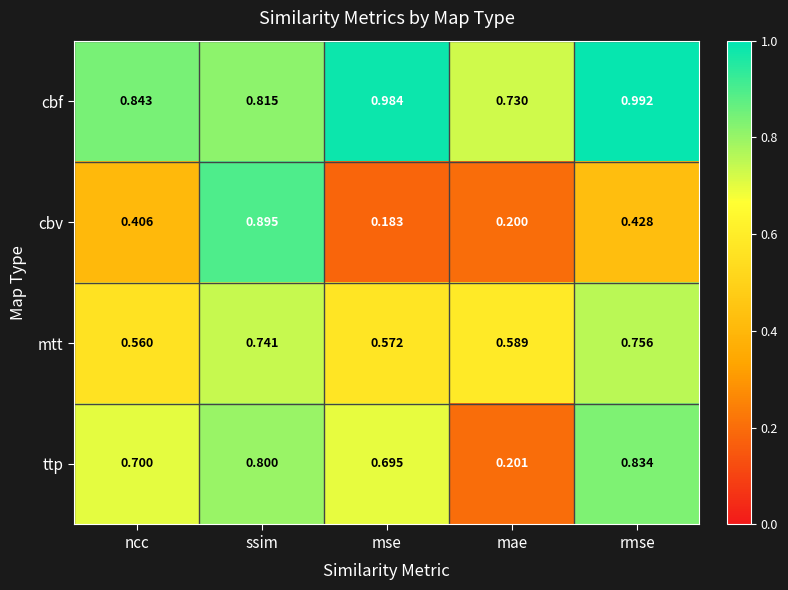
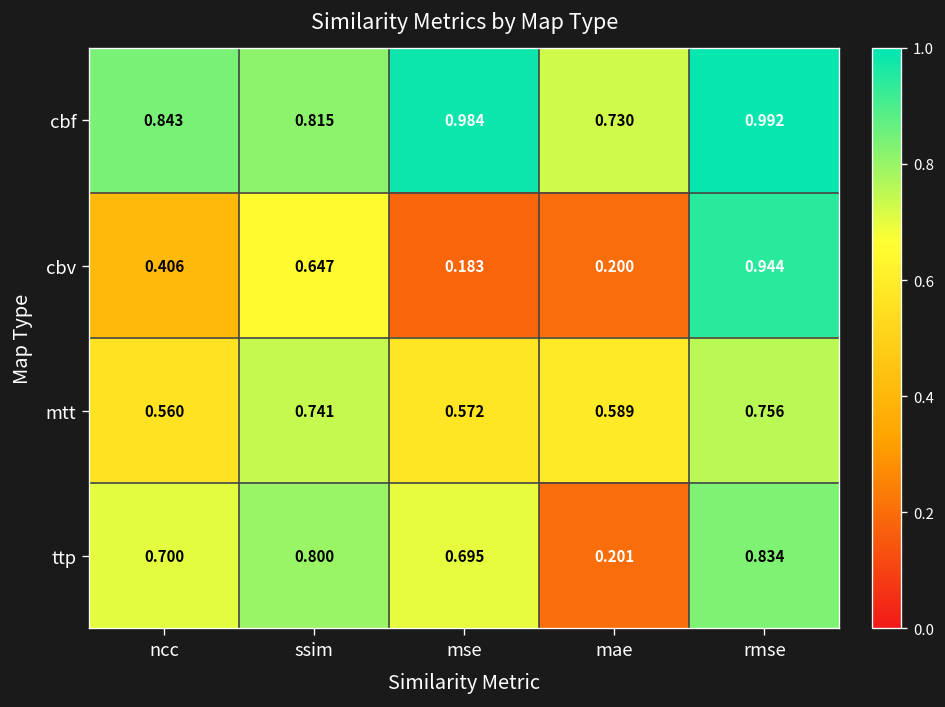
  {
    "cbf": {
      "ncc": 0.843,
      "ssim": 0.815,
      "mse": 0.984,
      "mae": 0.730,
      "rmse": 0.992
    },
    "cbv": {
      "ncc": 0.406,
-     "ssim": 0.895,
+     "ssim": 0.647,
      "mse": 0.183,
      "mae": 0.200,
-     "rmse": 0.428
+     "rmse": 0.944
    },
    "mtt": {
      "ncc": 0.560,
      "ssim": 0.741,
      "mse": 0.572,
      "mae": 0.589,
      "rmse": 0.756
    },
    "ttp": {
      "ncc": 0.700,
      "ssim": 0.800,
      "mse": 0.695,
      "mae": 0.201,
      "rmse": 0.834
    }
  }
